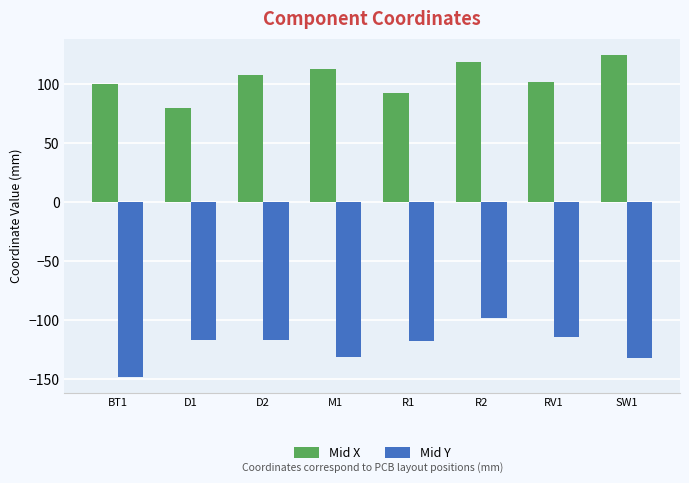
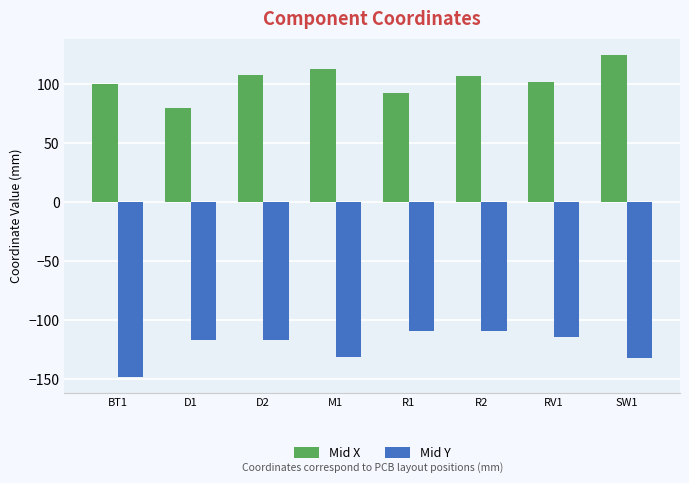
  {
    "Mid X": {
      "BT1": 100,
      "D1": 80,
      "D2": 108,
      "M1": 113,
      "R1": 92,
-     "R2": 119,
+     "R2": 107,
      "RV1": 101,
      "SW1": 125
    },
    "Mid Y": {
      "BT1": -148,
      "D1": -117,
      "D2": -117,
      "M1": -131,
-     "R1": -118,
-     "R2": -98,
+     "R1": -110,
+     "R2": -110,
      "RV1": -114,
      "SW1": -132
    }
  }
